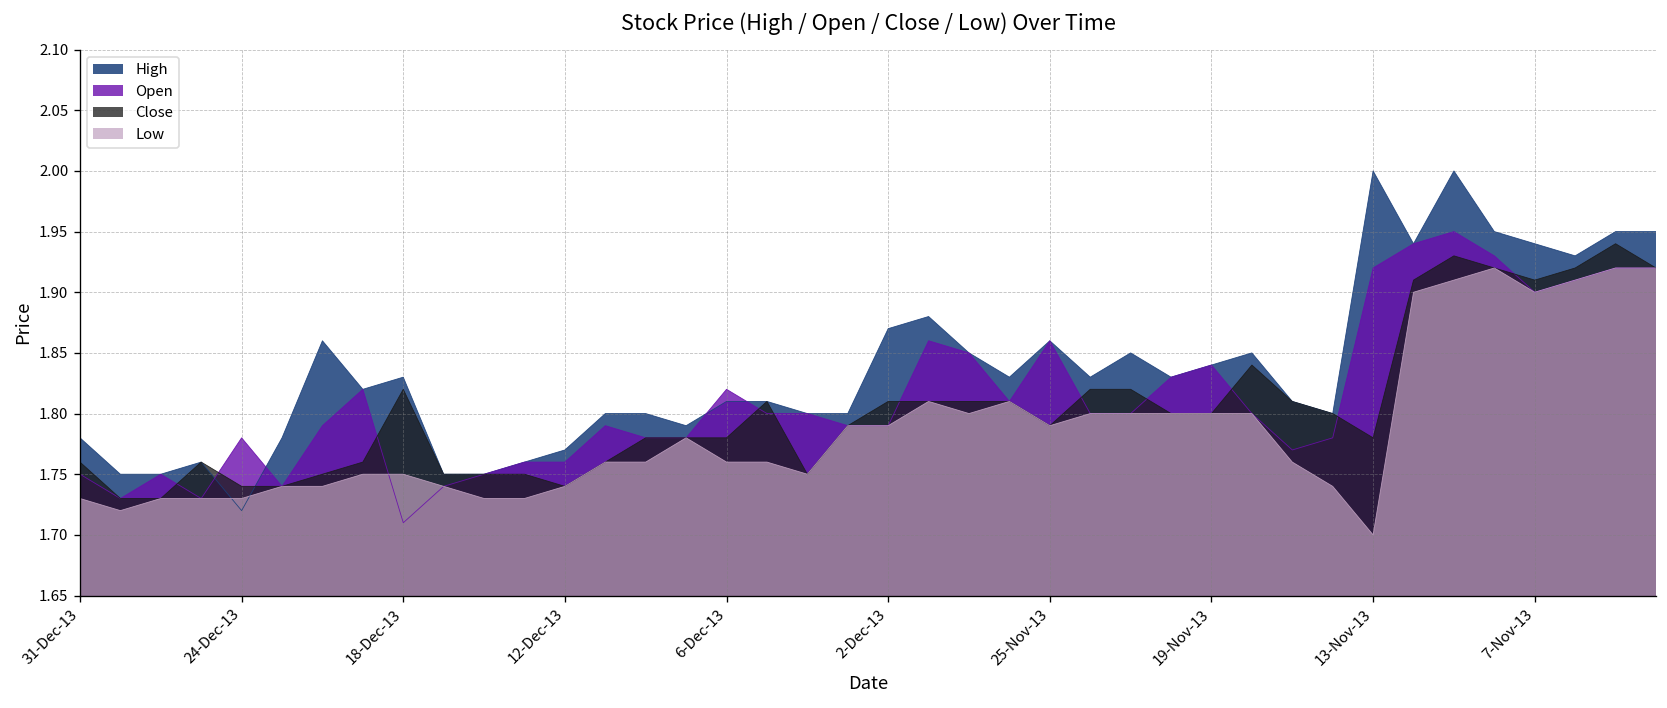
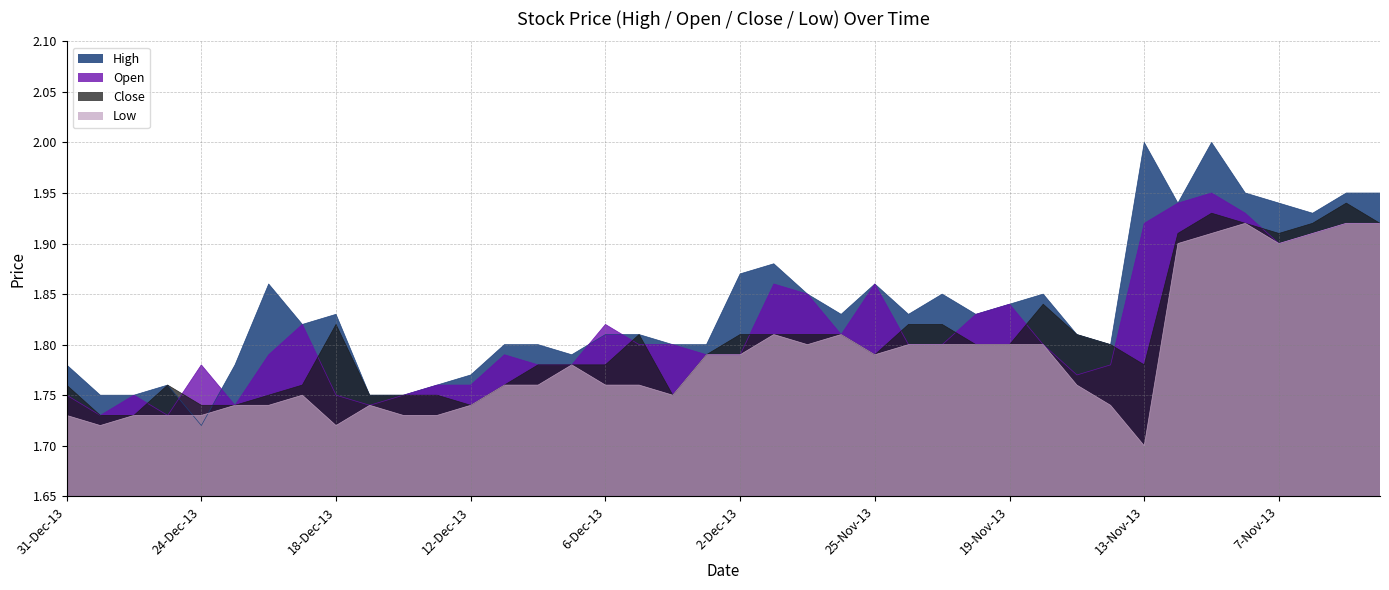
  {
    "High": {
      "31-Dec-13": 1.78,
      "24-Dec-13": 1.72,
      "18-Dec-13": 1.83,
      "12-Dec-13": 1.77,
      "6-Dec-13": 1.81,
      "2-Dec-13": 1.87,
      "13-Nov-13": 2.00,
      "7-Nov-13": 1.94
    },
    "Open": {
      "31-Dec-13": 1.75,
      "24-Dec-13": 1.78,
-     "18-Dec-13": 1.71,
+     "18-Dec-13": 1.75,
      "12-Dec-13": 1.76,
      "6-Dec-13": 1.82,
      "13-Nov-13": 1.92
    },
    "Close": {
      "31-Dec-13": 1.76,
      "24-Dec-13": 1.74,
      "18-Dec-13": 1.82,
      "6-Dec-13": 1.78,
      "2-Dec-13": 1.81,
      "13-Nov-13": 1.78,
      "7-Nov-13": 1.91
    },
    "Low": {
      "31-Dec-13": 1.73,
      "24-Dec-13": 1.73,
-     "18-Dec-13": 1.75,
+     "18-Dec-13": 1.72,
      "6-Dec-13": 1.76,
      "13-Nov-13": 1.70
    }
  }
